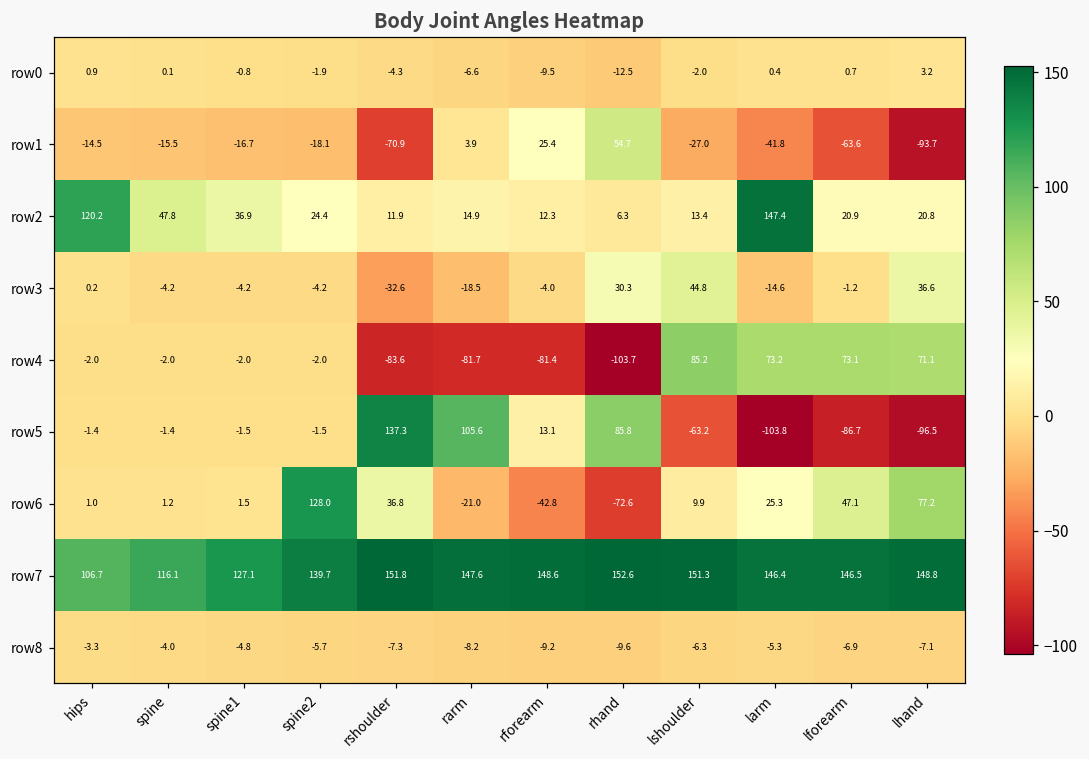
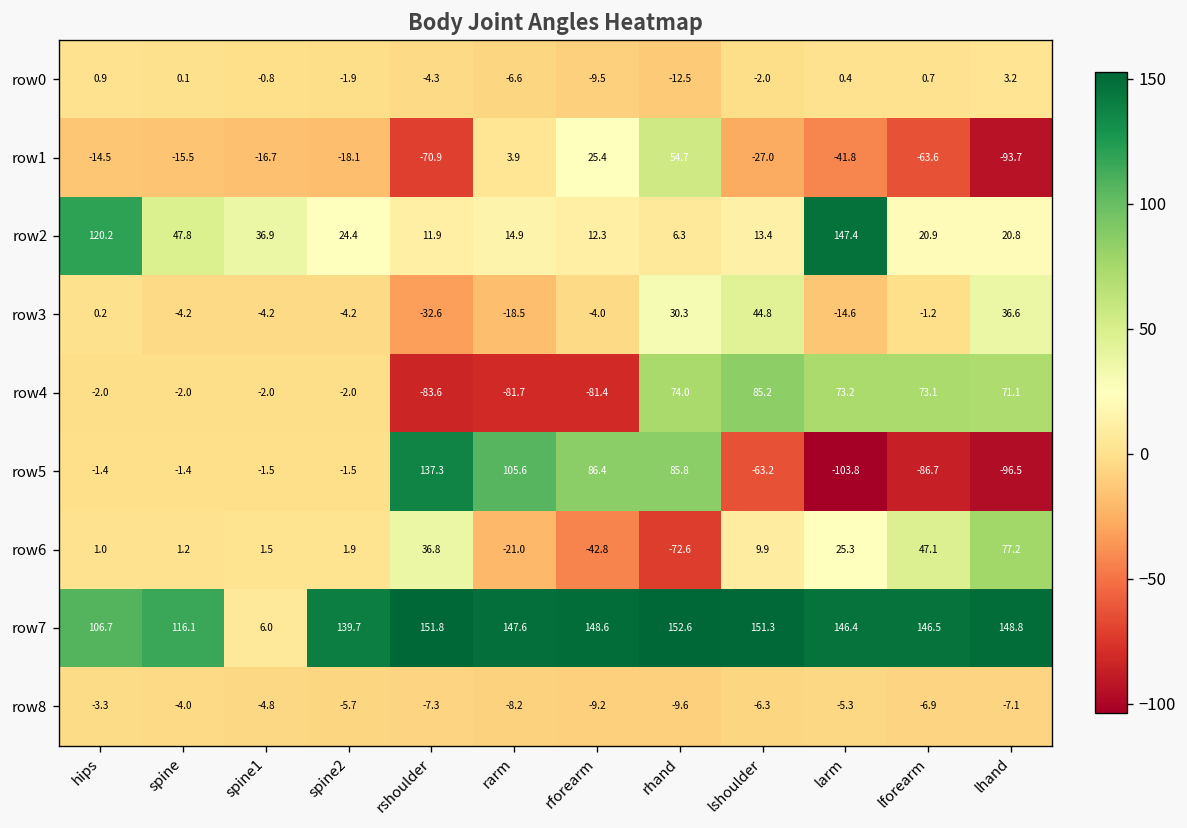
  {
    "row0": {
      "hips": 0.9,
      "spine": 0.1,
      "spine1": -0.8,
      "spine2": -1.9,
      "rshoulder": -4.3,
      "rarm": -6.6,
      "rforearm": -9.5,
      "rhand": -12.5,
      "lshoulder": -2.0,
      "larm": 0.4,
      "lforearm": 0.7,
      "lhand": 3.2
    },
    "row1": {
      "hips": -14.5,
      "spine": -15.5,
      "spine1": -16.7,
      "spine2": -18.1,
      "rshoulder": -70.9,
      "rarm": 3.9,
      "rforearm": 25.4,
      "rhand": 54.7,
      "lshoulder": -27.0,
      "larm": -41.8,
      "lforearm": -63.6,
      "lhand": -93.7
    },
    "row2": {
      "hips": 120.2,
      "spine": 47.8,
      "spine1": 36.9,
      "spine2": 24.4,
      "rshoulder": 11.9,
      "rarm": 14.9,
      "rforearm": 12.3,
      "rhand": 6.3,
      "lshoulder": 13.4,
      "larm": 147.4,
      "lforearm": 20.9,
      "lhand": 20.8
    },
    "row3": {
      "hips": 0.2,
      "spine": -4.2,
      "spine1": -4.2,
      "spine2": -4.2,
      "rshoulder": -32.6,
      "rarm": -18.5,
      "rforearm": -4.0,
      "rhand": 30.3,
      "lshoulder": 44.8,
      "larm": -14.6,
      "lforearm": -1.2,
      "lhand": 36.6
    },
    "row4": {
      "hips": -2.0,
      "spine": -2.0,
      "spine1": -2.0,
      "spine2": -2.0,
      "rshoulder": -83.6,
      "rarm": -81.7,
      "rforearm": -81.4,
-     "rhand": -103.7,
+     "rhand": 74.0,
      "lshoulder": 85.2,
      "larm": 73.2,
      "lforearm": 73.1,
      "lhand": 71.1
    },
    "row5": {
      "hips": -1.4,
      "spine": -1.4,
      "spine1": -1.5,
      "spine2": -1.5,
      "rshoulder": 137.3,
      "rarm": 105.6,
-     "rforearm": 13.1,
+     "rforearm": 86.4,
      "rhand": 85.8,
      "lshoulder": -63.2,
      "larm": -103.8,
      "lforearm": -86.7,
      "lhand": -96.5
    },
    "row6": {
      "hips": 1.0,
      "spine": 1.2,
      "spine1": 1.5,
-     "spine2": 128.0,
+     "spine2": 1.9,
      "rshoulder": 36.8,
      "rarm": -21.0,
      "rforearm": -42.8,
      "rhand": -72.6,
      "lshoulder": 9.9,
      "larm": 25.3,
      "lforearm": 47.1,
      "lhand": 77.2
    },
    "row7": {
      "hips": 106.7,
      "spine": 116.1,
-     "spine1": 127.1,
+     "spine1": 6.0,
      "spine2": 139.7,
      "rshoulder": 151.8,
      "rarm": 147.6,
      "rforearm": 148.6,
      "rhand": 152.6,
      "lshoulder": 151.3,
      "larm": 146.4,
      "lforearm": 146.5,
      "lhand": 148.8
    },
    "row8": {
      "hips": -3.3,
      "spine": -4.0,
      "spine1": -4.8,
      "spine2": -5.7,
      "rshoulder": -7.3,
      "rarm": -8.2,
      "rforearm": -9.2,
      "rhand": -9.6,
      "lshoulder": -6.3,
      "larm": -5.3,
      "lforearm": -6.9,
      "lhand": -7.1
    }
  }
